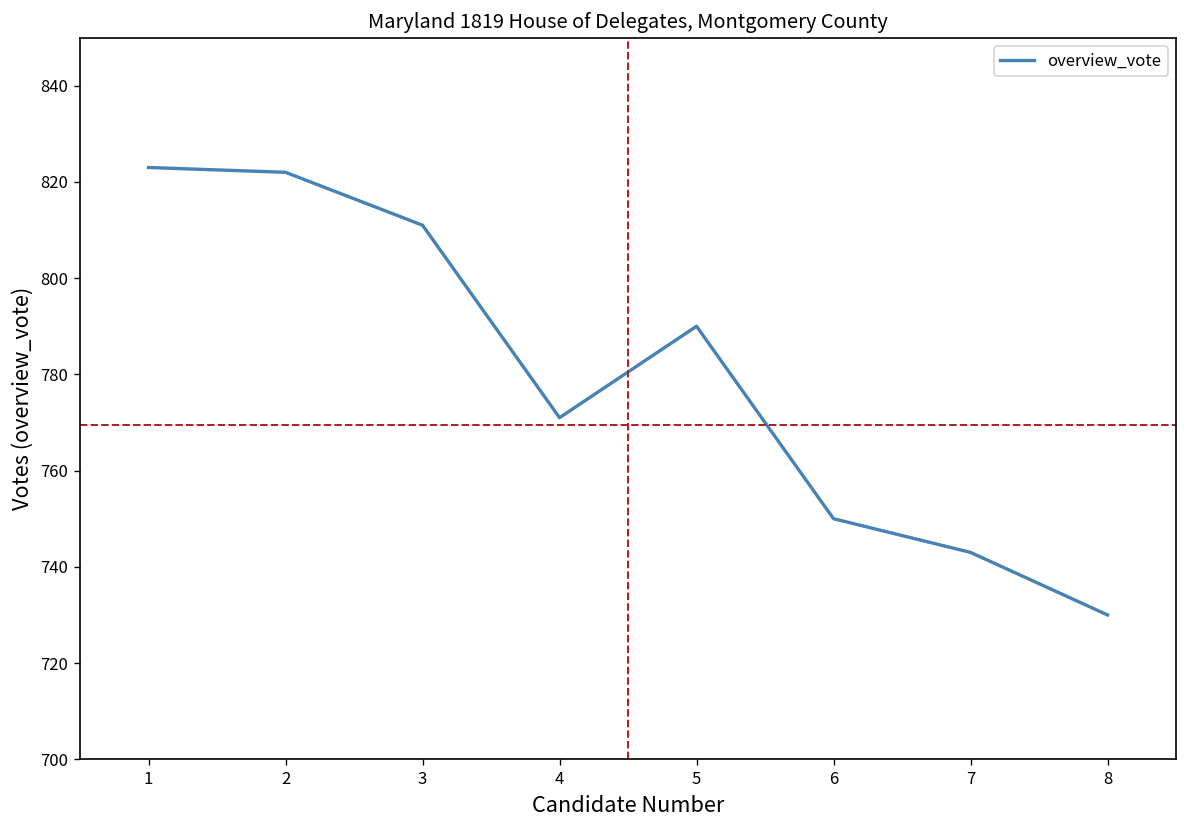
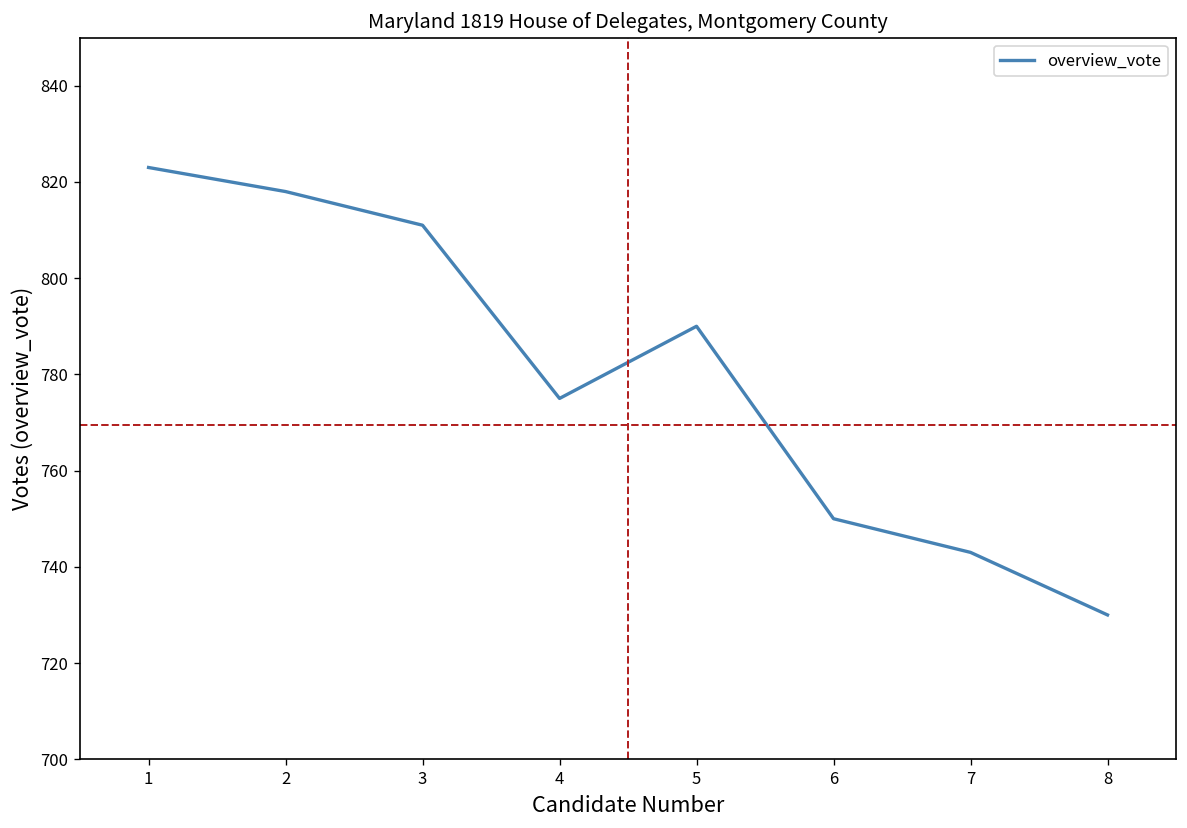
  {
    "1": 823,
-   "2": 822,
+   "2": 818,
    "3": 811,
-   "4": 771,
+   "4": 775,
    "5": 790,
    "6": 750,
    "7": 743,
    "8": 730
  }
